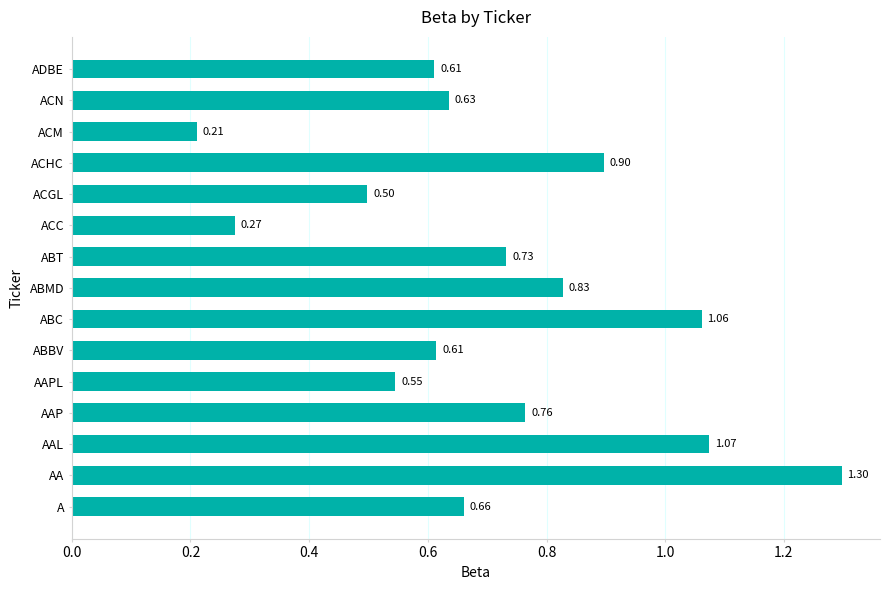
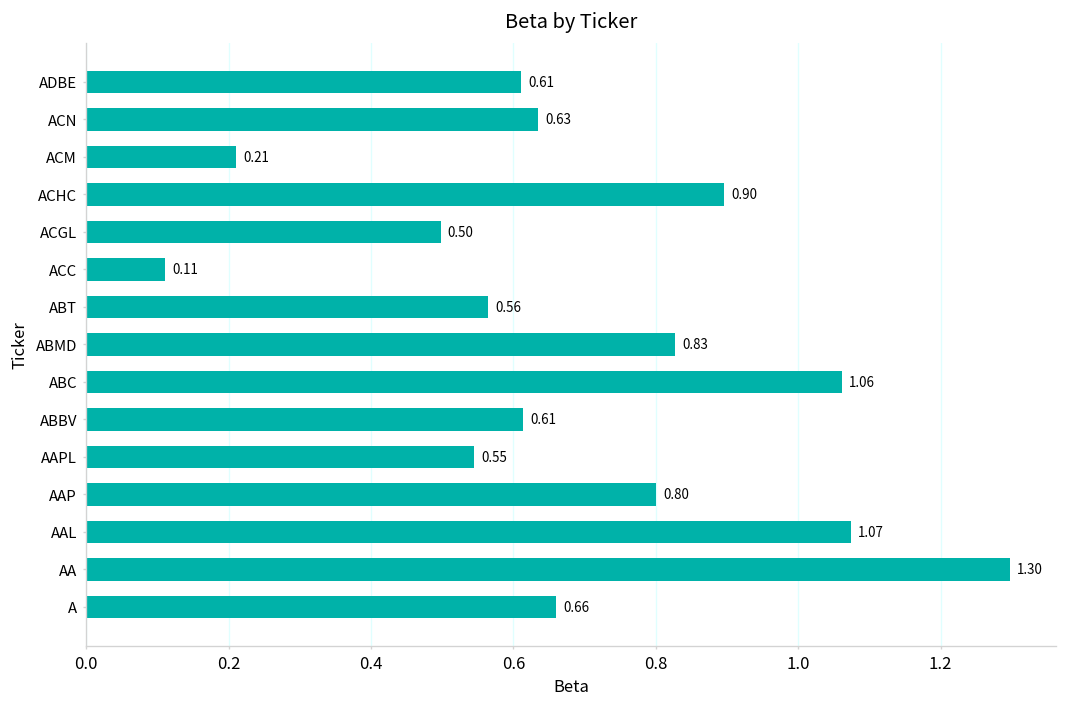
  {
    "ADBE": 0.61,
    "ACN": 0.63,
    "ACM": 0.21,
    "ACHC": 0.90,
    "ACGL": 0.50,
-   "ACC": 0.27,
-   "ABT": 0.73,
+   "ACC": 0.11,
+   "ABT": 0.56,
    "ABMD": 0.83,
    "ABC": 1.06,
    "ABBV": 0.61,
    "AAPL": 0.55,
-   "AAP": 0.76,
+   "AAP": 0.80,
    "AAL": 1.07,
    "AA": 1.30,
    "A": 0.66
  }
